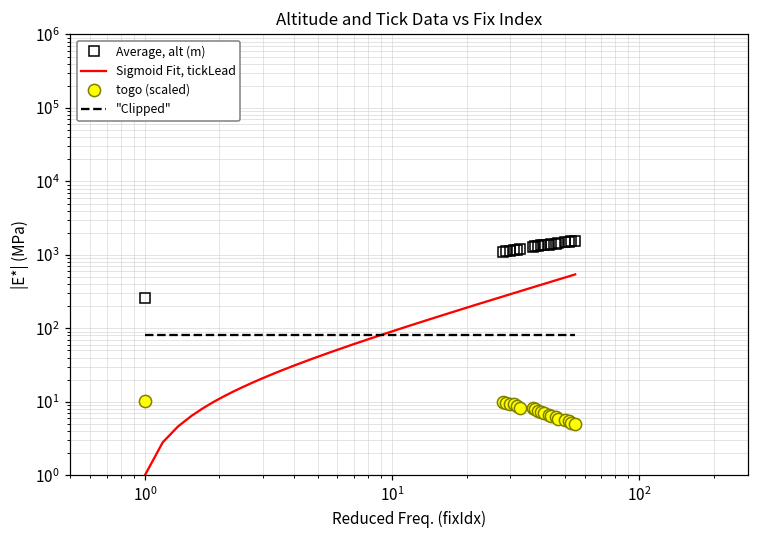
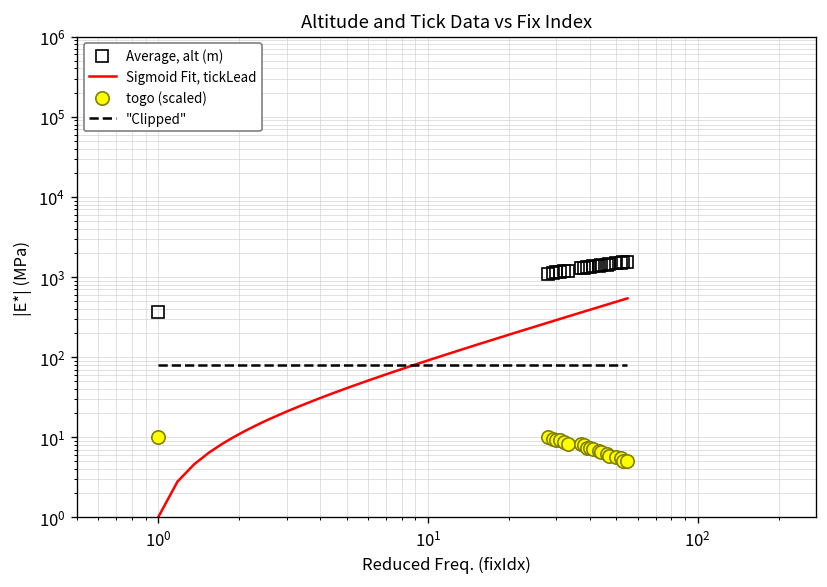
  {
    "Average, alt (m)": {
-     "10^0": 260
+     "10^0": 400
    },
    "Sigmoid Fit, tickLead": {
      "10^0": 1
    },
    "togo (scaled)": {
      "10^0": 10
    },
    "\"Clipped\"": {
      "10^0": 80
    }
  }
